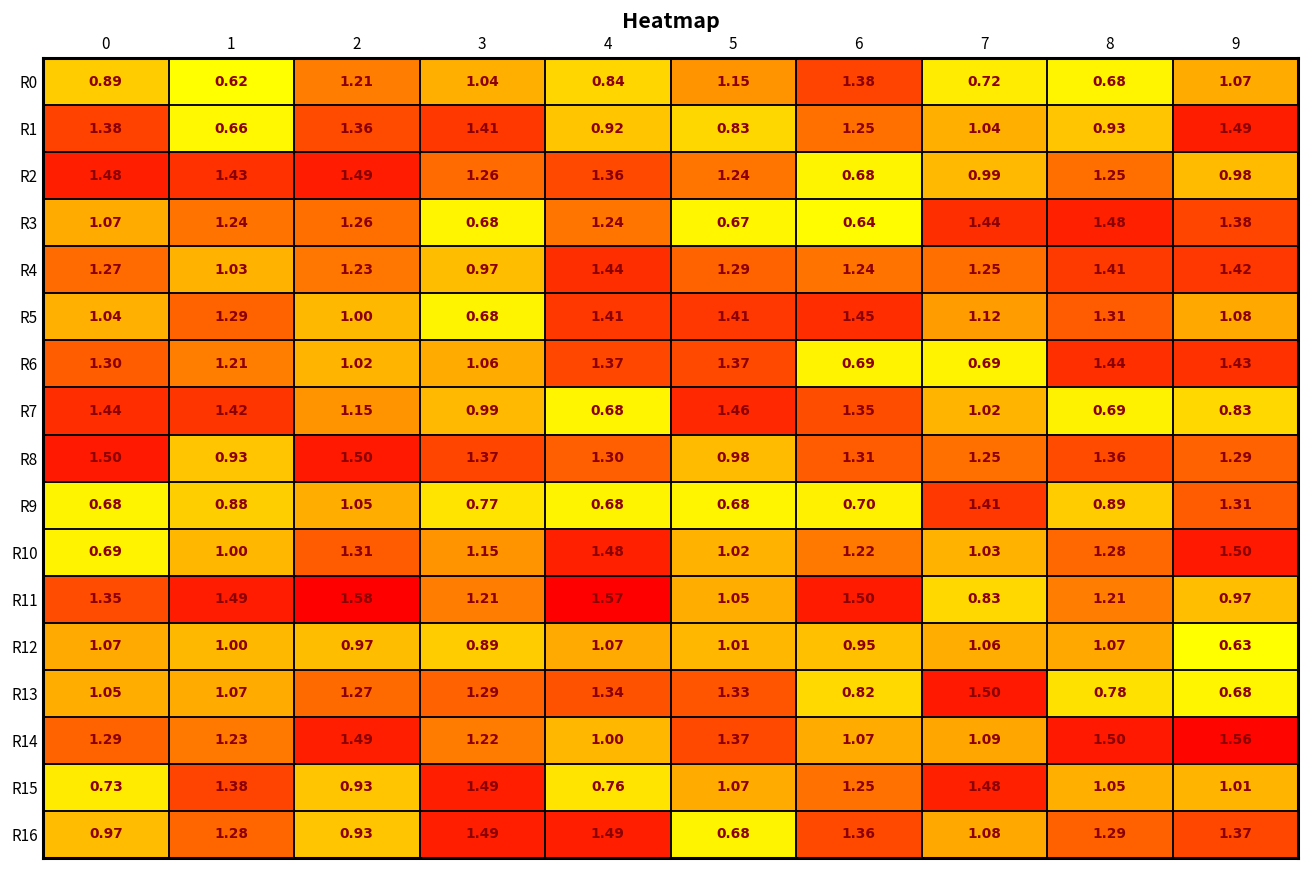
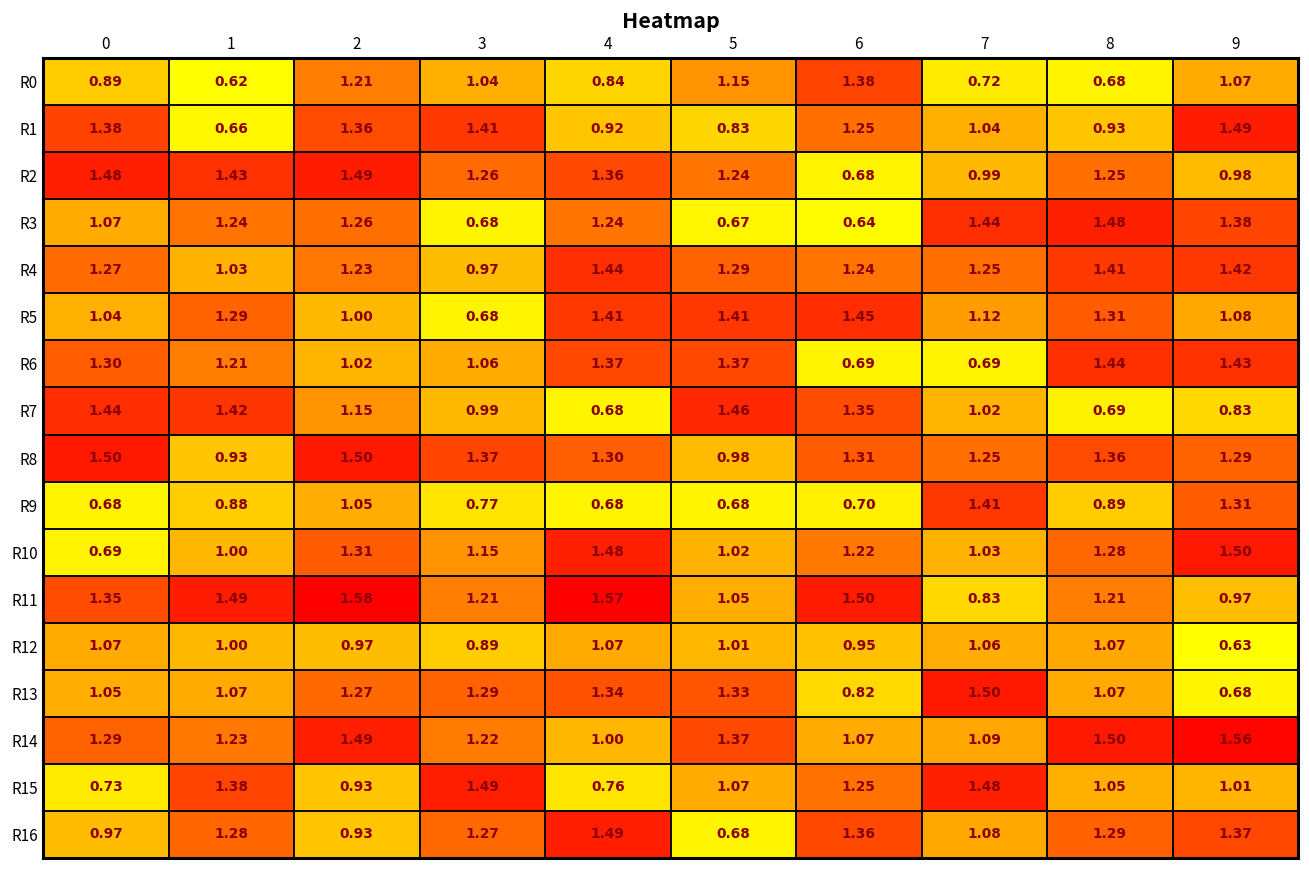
  {
    "R0": {
      "0": 0.89,
      "1": 0.62,
      "2": 1.21,
      "3": 1.04,
      "4": 0.84,
      "5": 1.15,
      "6": 1.38,
      "7": 0.72,
      "8": 0.68,
      "9": 1.07
    },
    "R1": {
      "0": 1.38,
      "1": 0.66,
      "2": 1.36,
      "3": 1.41,
      "4": 0.92,
      "5": 0.83,
      "6": 1.25,
      "7": 1.04,
      "8": 0.93,
      "9": 1.49
    },
    "R2": {
      "0": 1.48,
      "1": 1.43,
      "2": 1.49,
      "3": 1.26,
      "4": 1.36,
      "5": 1.24,
      "6": 0.68,
      "7": 0.99,
      "8": 1.25,
      "9": 0.98
    },
    "R3": {
      "0": 1.07,
      "1": 1.24,
      "2": 1.26,
      "3": 0.68,
      "4": 1.24,
      "5": 0.67,
      "6": 0.64,
      "7": 1.44,
      "8": 1.48,
      "9": 1.38
    },
    "R4": {
      "0": 1.27,
      "1": 1.03,
      "2": 1.23,
      "3": 0.97,
      "4": 1.44,
      "5": 1.29,
      "6": 1.24,
      "7": 1.25,
      "8": 1.41,
      "9": 1.42
    },
    "R5": {
      "0": 1.04,
      "1": 1.29,
      "2": 1.00,
      "3": 0.68,
      "4": 1.41,
      "5": 1.41,
      "6": 1.45,
      "7": 1.12,
      "8": 1.31,
      "9": 1.08
    },
    "R6": {
      "0": 1.30,
      "1": 1.21,
      "2": 1.02,
      "3": 1.06,
      "4": 1.37,
      "5": 1.37,
      "6": 0.69,
      "7": 0.69,
      "8": 1.44,
      "9": 1.43
    },
    "R7": {
      "0": 1.44,
      "1": 1.42,
      "2": 1.15,
      "3": 0.99,
      "4": 0.68,
      "5": 1.46,
      "6": 1.35,
      "7": 1.02,
      "8": 0.69,
      "9": 0.83
    },
    "R8": {
      "0": 1.50,
      "1": 0.93,
      "2": 1.50,
      "3": 1.37,
      "4": 1.30,
      "5": 0.98,
      "6": 1.31,
      "7": 1.25,
      "8": 1.36,
      "9": 1.29
    },
    "R9": {
      "0": 0.68,
      "1": 0.88,
      "2": 1.05,
      "3": 0.77,
      "4": 0.68,
      "5": 0.68,
      "6": 0.70,
      "7": 1.41,
      "8": 0.89,
      "9": 1.31
    },
    "R10": {
      "0": 0.69,
      "1": 1.00,
      "2": 1.31,
      "3": 1.15,
      "4": 1.48,
      "5": 1.02,
      "6": 1.22,
      "7": 1.03,
      "8": 1.28,
      "9": 1.50
    },
    "R11": {
      "0": 1.35,
      "1": 1.49,
      "2": 1.58,
      "3": 1.21,
      "4": 1.57,
      "5": 1.05,
      "6": 1.50,
      "7": 0.83,
      "8": 1.21,
      "9": 0.97
    },
    "R12": {
      "0": 1.07,
      "1": 1.00,
      "2": 0.97,
      "3": 0.89,
      "4": 1.07,
      "5": 1.01,
      "6": 0.95,
      "7": 1.06,
      "8": 1.07,
      "9": 0.63
    },
    "R13": {
      "0": 1.05,
      "1": 1.07,
      "2": 1.27,
      "3": 1.29,
      "4": 1.34,
      "5": 1.33,
      "6": 0.82,
      "7": 1.50,
-     "8": 0.78,
+     "8": 1.07,
      "9": 0.68
    },
    "R14": {
      "0": 1.29,
      "1": 1.23,
      "2": 1.49,
      "3": 1.22,
      "4": 1.00,
      "5": 1.37,
      "6": 1.07,
      "7": 1.09,
      "8": 1.50,
      "9": 1.56
    },
    "R15": {
      "0": 0.73,
      "1": 1.38,
      "2": 0.93,
      "3": 1.49,
      "4": 0.76,
      "5": 1.07,
      "6": 1.25,
      "7": 1.48,
      "8": 1.05,
      "9": 1.01
    },
    "R16": {
      "0": 0.97,
      "1": 1.28,
      "2": 0.93,
-     "3": 1.49,
+     "3": 1.27,
      "4": 1.49,
      "5": 0.68,
      "6": 1.36,
      "7": 1.08,
      "8": 1.29,
      "9": 1.37
    }
  }
